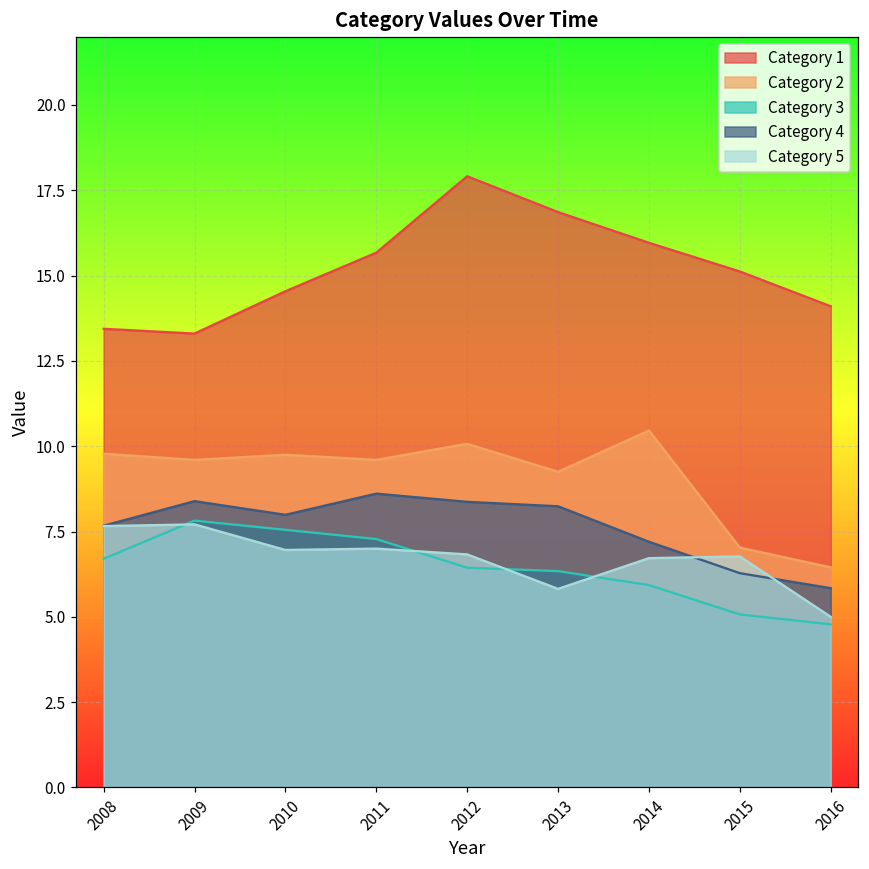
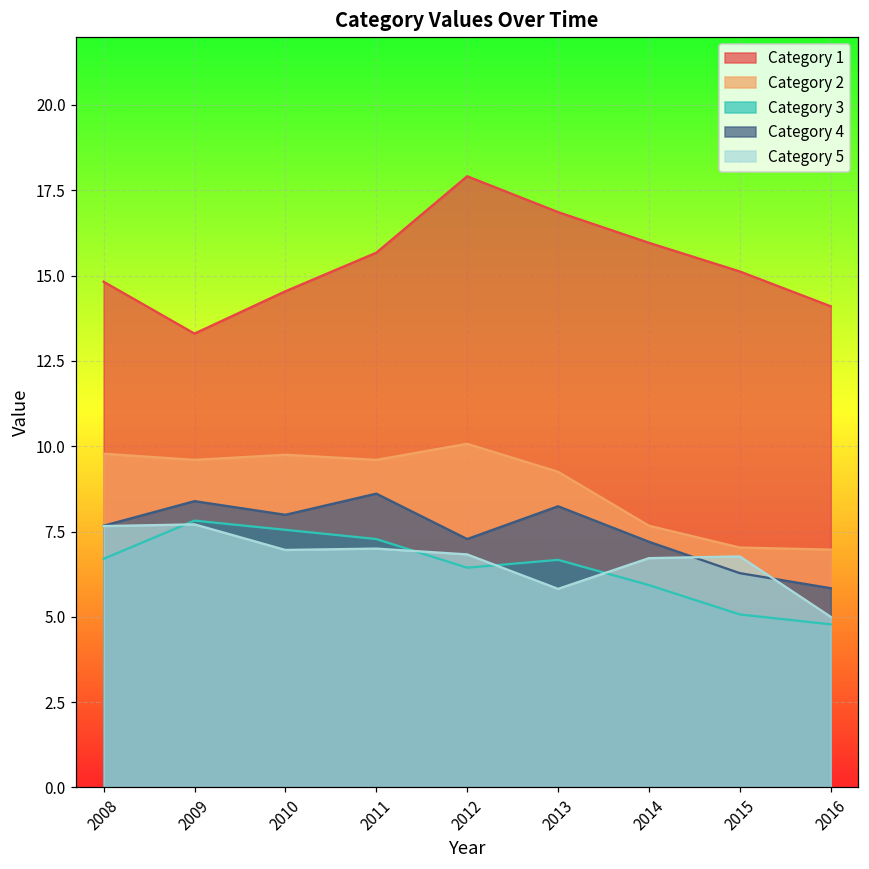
  {
    "Category 1": {
-     "2008": 13.4,
+     "2008": 14.8,
      "2009": 13.3,
      "2010": 14.5,
      "2011": 15.7,
      "2012": 17.9,
      "2013": 16.9,
      "2014": 16.0,
      "2015": 15.1,
      "2016": 14.1
    },
    "Category 2": {
      "2008": 9.8,
      "2009": 9.6,
      "2010": 9.8,
      "2011": 9.6,
      "2012": 10.1,
      "2013": 9.3,
-     "2014": 10.5,
+     "2014": 7.7,
      "2015": 7.0,
-     "2016": 6.5
+     "2016": 7.0
    },
    "Category 3": {
      "2008": 6.7,
      "2009": 7.8,
      "2010": 7.6,
      "2011": 7.3,
      "2012": 6.4,
-     "2013": 6.3,
+     "2013": 6.7,
      "2014": 5.9,
      "2015": 5.1,
      "2016": 4.8
    },
    "Category 4": {
      "2009": 8.4,
      "2010": 8.0,
      "2011": 8.6,
-     "2012": 8.4,
+     "2012": 7.3,
      "2013": 8.2,
      "2014": 7.2,
      "2015": 6.3,
      "2016": 5.8
    },
    "Category 5": {
      "2009": 7.7,
      "2010": 7.0,
      "2011": 7.0,
      "2012": 6.8,
      "2013": 5.8,
      "2014": 6.7,
      "2015": 6.8,
      "2016": 5.0
    }
  }
